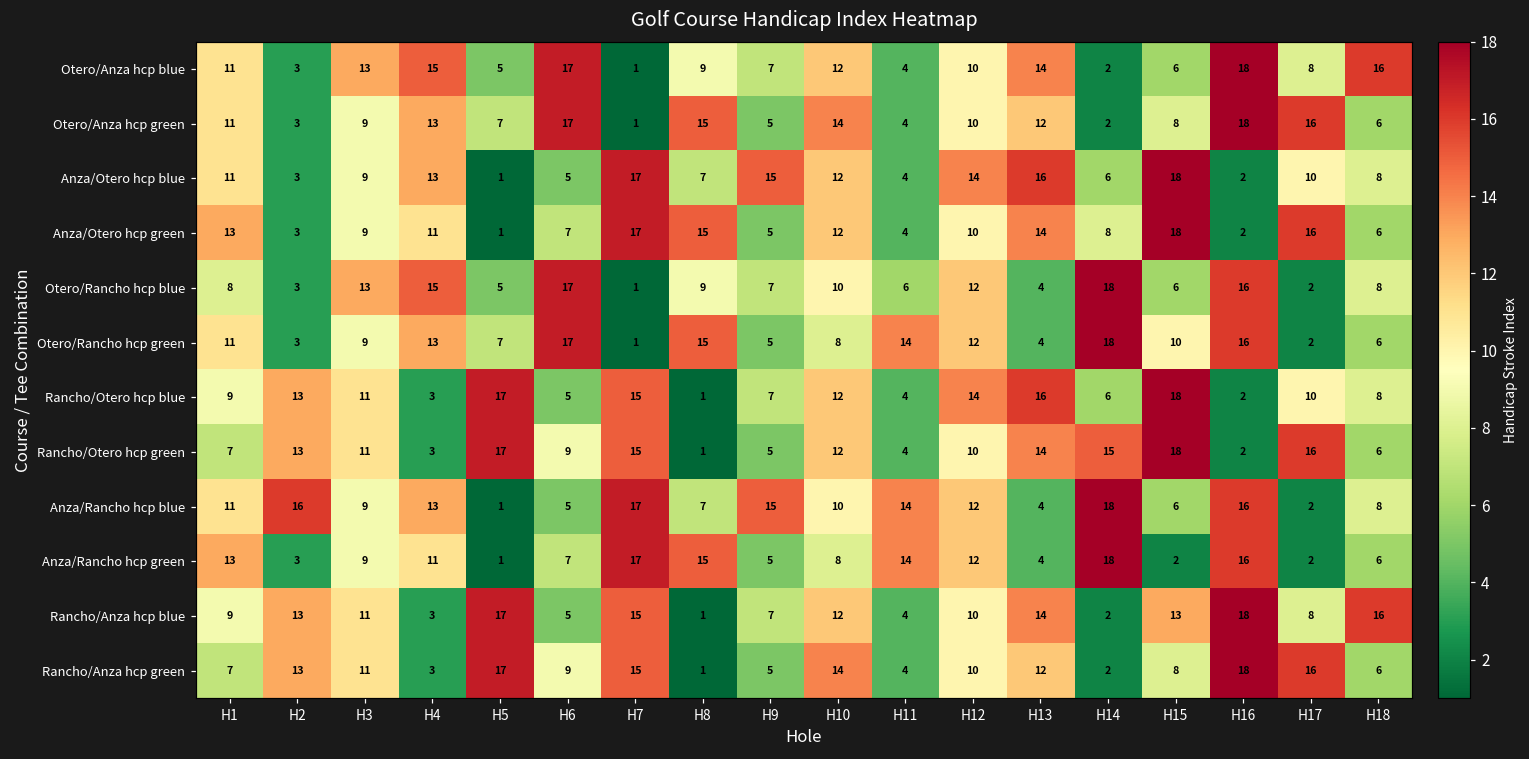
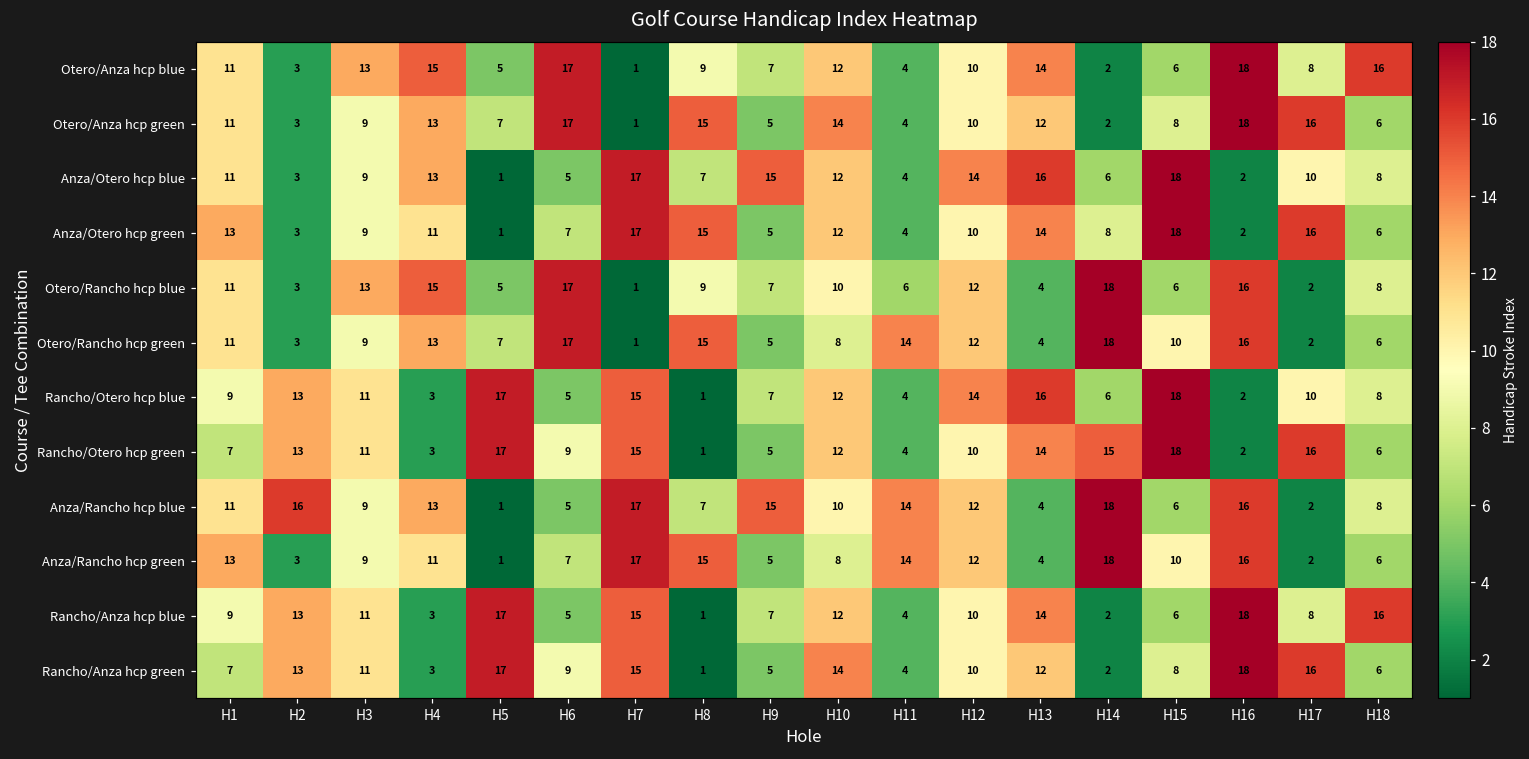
  {
    "Otero/Rancho hcp blue": {
-     "H1": 8,
+     "H1": 11,
      "H2": 3,
      "H3": 13,
      "H4": 15,
      "H5": 5,
      "H6": 17,
      "H7": 1,
      "H8": 9,
      "H9": 7,
      "H10": 10,
      "H11": 6,
      "H12": 12,
      "H13": 4,
      "H14": 18,
      "H15": 6,
      "H16": 16,
      "H17": 2,
      "H18": 8
    },
    "Anza/Rancho hcp green": {
      "H1": 13,
      "H2": 3,
      "H3": 9,
      "H4": 11,
      "H5": 1,
      "H6": 7,
      "H7": 17,
      "H8": 15,
      "H9": 5,
      "H10": 8,
      "H11": 14,
      "H12": 12,
      "H13": 4,
      "H14": 18,
-     "H15": 2,
+     "H15": 10,
      "H16": 16,
      "H17": 2,
      "H18": 6
    },
    "Rancho/Anza hcp blue": {
      "H1": 9,
      "H2": 13,
      "H3": 11,
      "H4": 3,
      "H5": 17,
      "H6": 5,
      "H7": 15,
      "H8": 1,
      "H9": 7,
      "H10": 12,
      "H11": 4,
      "H12": 10,
      "H13": 14,
      "H14": 2,
-     "H15": 13,
+     "H15": 6,
      "H16": 18,
      "H17": 8,
      "H18": 16
    }
  }
